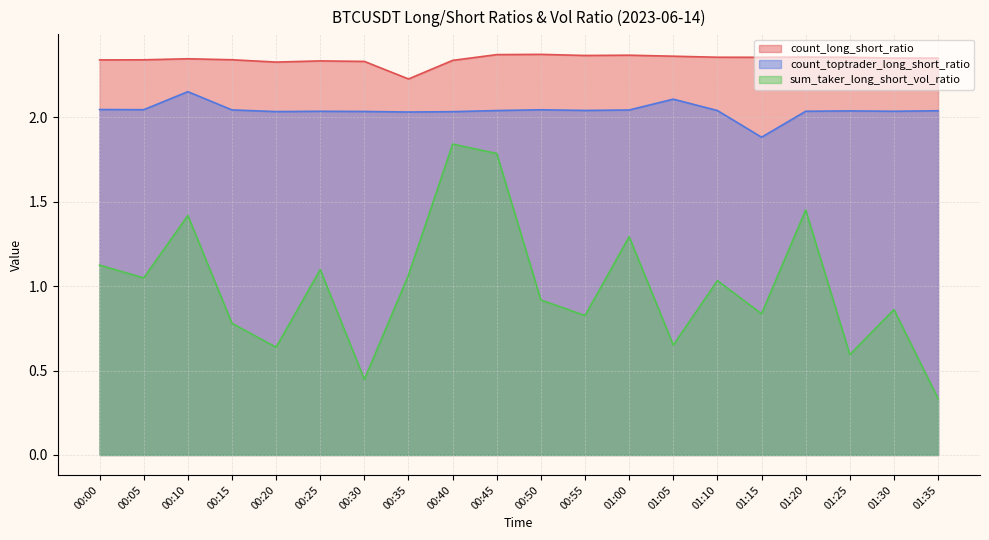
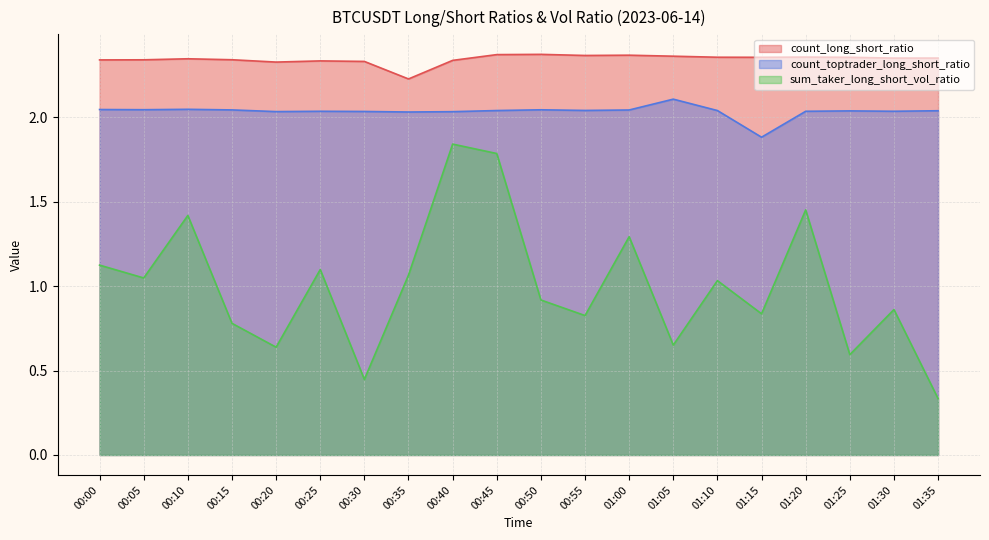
  {
    "count_long_short_ratio": {
      "00:00": 2.34,
      "00:05": 2.34,
      "00:10": 2.35,
      "00:15": 2.34,
      "00:20": 2.33,
      "00:25": 2.33,
      "00:30": 2.33,
      "00:35": 2.23,
      "00:40": 2.34,
      "00:45": 2.37,
      "00:50": 2.37,
      "00:55": 2.36,
      "01:00": 2.37,
      "01:05": 2.36,
      "01:10": 2.35
    },
    "count_toptrader_long_short_ratio": {
      "00:00": 2.05,
      "00:05": 2.04,
-     "00:10": 2.15,
+     "00:10": 2.05,
      "00:15": 2.04,
      "00:20": 2.03,
      "00:25": 2.03,
      "00:30": 2.03,
      "00:35": 2.03,
      "00:40": 2.03,
      "00:45": 2.04,
      "00:50": 2.04,
      "00:55": 2.04,
      "01:00": 2.04,
      "01:05": 2.11,
      "01:10": 2.04,
      "01:15": 1.88,
      "01:20": 2.03,
      "01:25": 2.04,
      "01:30": 2.03,
      "01:35": 2.04
    },
    "sum_taker_long_short_vol_ratio": {
      "00:00": 1.12,
      "00:05": 1.05,
      "00:10": 1.42,
      "00:15": 0.78,
      "00:20": 0.64,
      "00:25": 1.10,
      "00:30": 0.45,
      "00:35": 1.07,
      "00:40": 1.84,
      "00:45": 1.78,
      "00:50": 0.92,
      "00:55": 0.83,
      "01:00": 1.29,
      "01:05": 0.65,
      "01:10": 1.03,
      "01:15": 0.84,
      "01:20": 1.45,
      "01:25": 0.59,
      "01:30": 0.86,
      "01:35": 0.33
    }
  }
